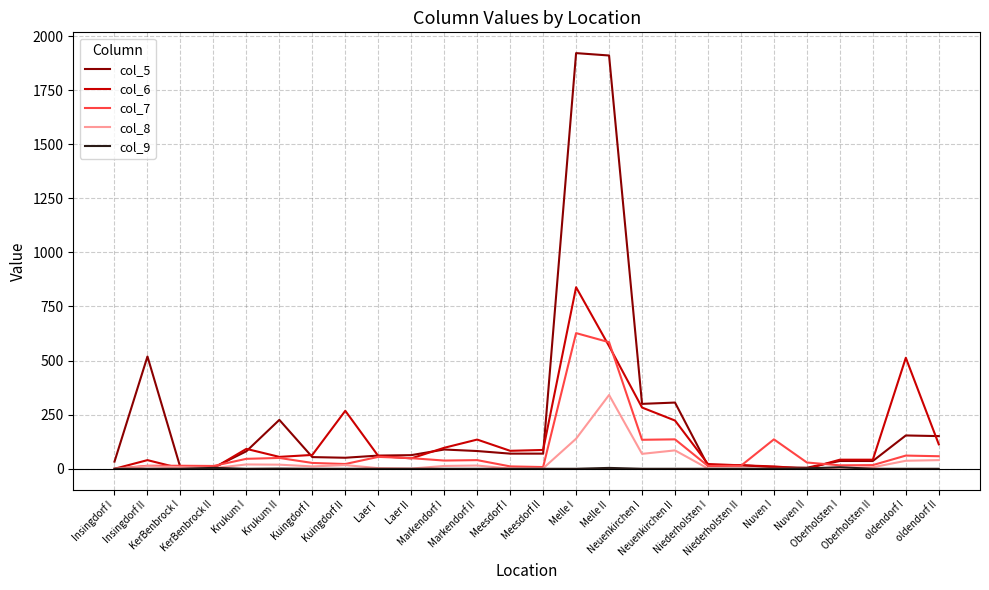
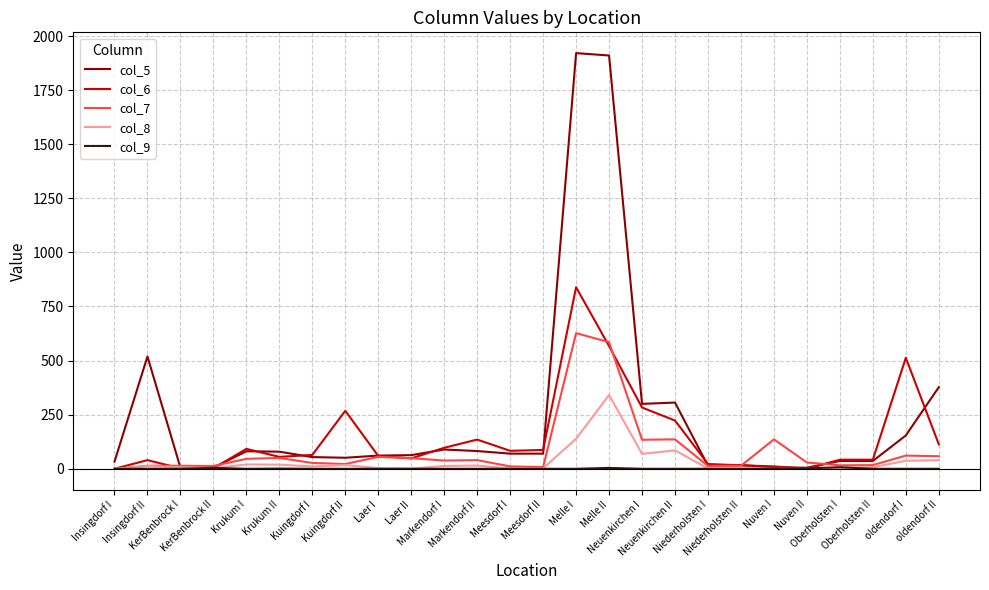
  {
    "col_5": {
      "Insingdorf I": 30,
      "Insingdorf II": 520,
-     "Krukum II": 230,
+     "Krukum II": 80,
      "Kuingdorf II": 50,
      "Laer II": 60,
      "Markendorf II": 80,
      "Meesdorf I": 70,
      "Meesdorf II": 70,
      "Melle I": 1920,
      "Melle II": 1910,
      "Neuenkirchen I": 300,
      "Neuenkirchen II": 310,
      "oldendorf I": 150,
-     "oldendorf II": 150
+     "oldendorf II": 380
    },
    "col_6": {
      "Insingdorf II": 40,
      "Kuingdorf II": 270,
      "Markendorf II": 140,
      "Meesdorf I": 80,
      "Meesdorf II": 90,
      "Melle I": 840,
      "Melle II": 570,
      "Neuenkirchen I": 280,
      "Neuenkirchen II": 220,
      "oldendorf I": 510,
      "oldendorf II": 110
    },
    "col_7": {
      "Krukum I": 50,
      "Kuingdorf I": 30,
      "Markendorf I": 40,
      "Markendorf II": 40,
      "Melle I": 630,
      "Melle II": 590,
      "Neuenkirchen I": 130,
      "Neuenkirchen II": 140,
      "Nuven I": 140,
      "Nuven II": 30,
      "oldendorf I": 60,
      "oldendorf II": 60
    },
    "col_8": {
      "Krukum I": 20,
      "Krukum II": 20,
      "Markendorf I": 10,
      "Markendorf II": 20,
      "Melle I": 140,
      "Melle II": 340,
      "Neuenkirchen I": 70,
      "Neuenkirchen II": 90,
      "oldendorf I": 40,
      "oldendorf II": 40
    },
    "col_9": {
      "Insingdorf II": 0,
      "Krukum I": 0,
      "Krukum II": 0,
      "Kuingdorf II": 0,
      "Markendorf I": 0,
      "Markendorf II": 0,
      "Melle I": 0,
      "Melle II": 0,
      "Neuenkirchen I": 0,
      "Neuenkirchen II": 0,
      "oldendorf I": 0,
      "oldendorf II": 0
    }
  }
